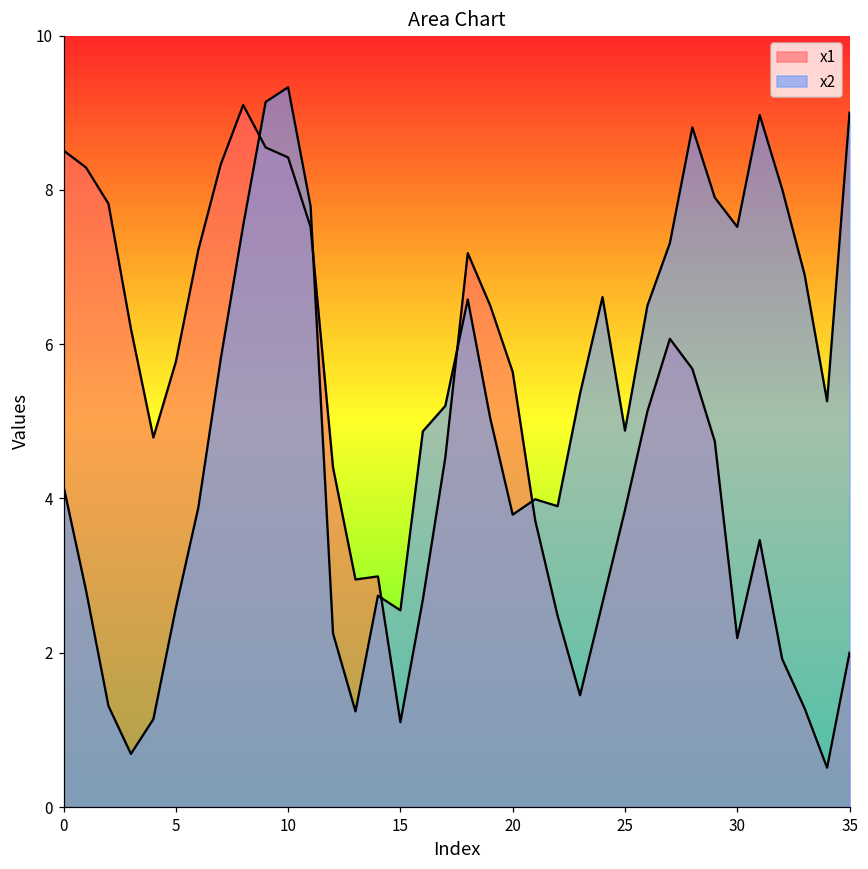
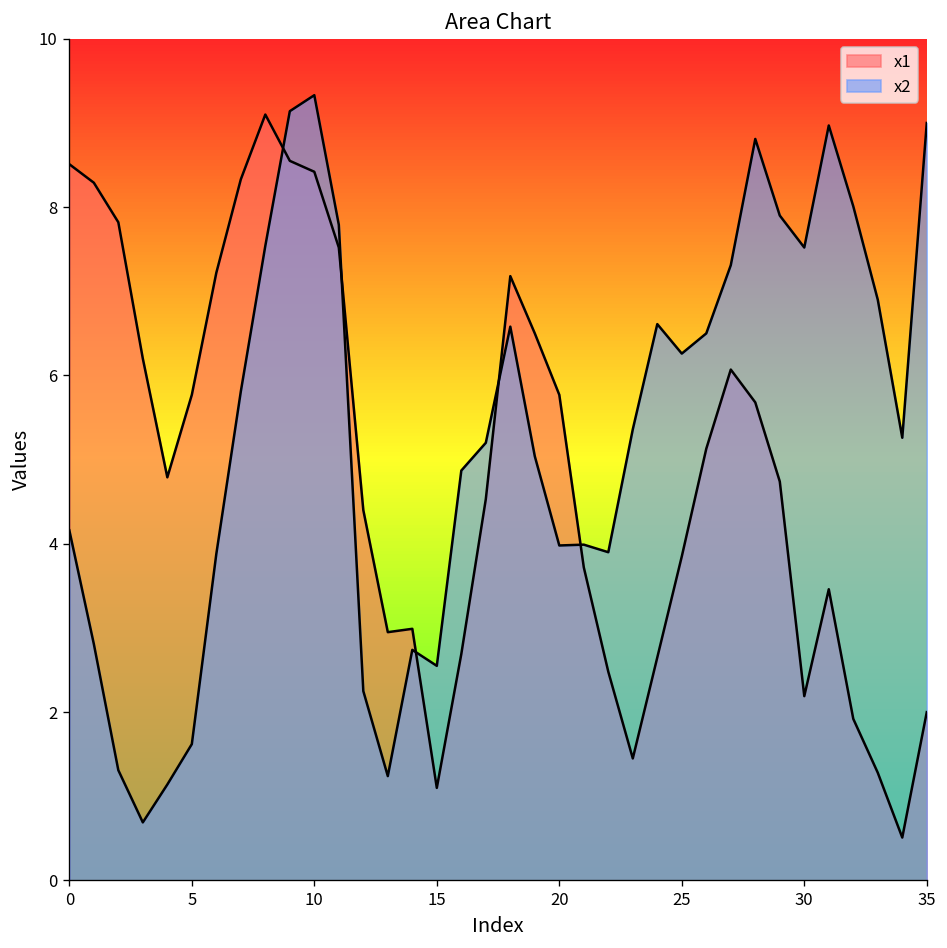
  {
    "x1": {
      "0": 8.5,
      "5": 5.8,
      "10": 8.4,
      "15": 1.1,
-     "20": 5.6,
+     "20": 5.8,
      "25": 3.9,
      "30": 2.2,
      "35": 2.0
    },
    "x2": {
      "0": 4.2,
-     "5": 2.6,
+     "5": 1.6,
      "10": 9.3,
      "15": 2.6,
-     "20": 3.8,
-     "25": 4.9,
+     "20": 4.0,
+     "25": 6.3,
      "30": 7.5,
      "35": 9.0
    }
  }
